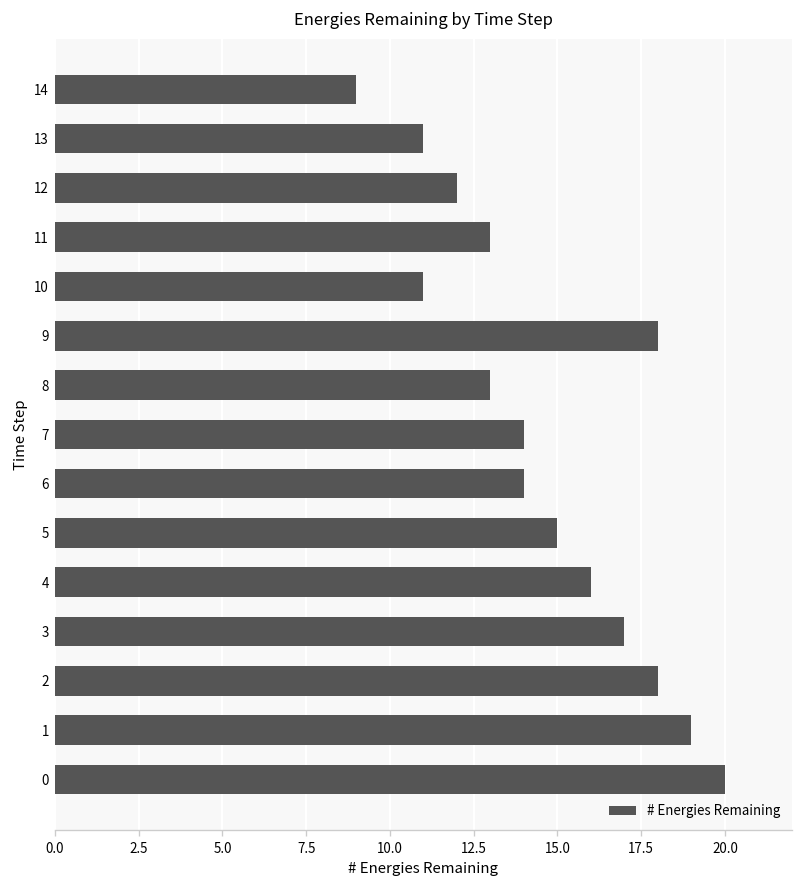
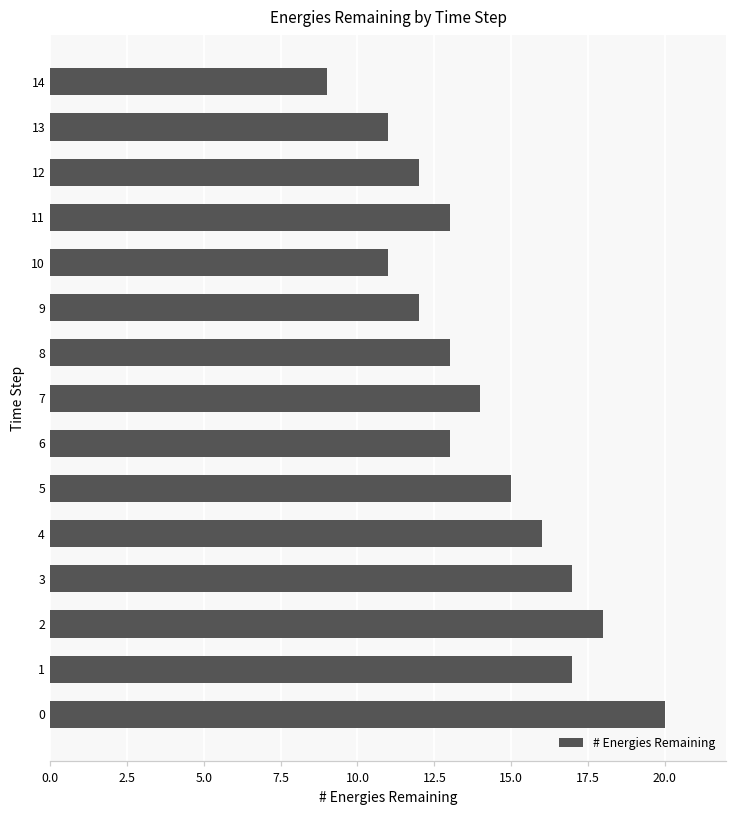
  {
    "14": 9,
    "13": 11,
    "12": 12,
    "11": 13,
    "10": 11,
-   "9": 18,
+   "9": 12,
    "8": 13,
    "7": 14,
-   "6": 14,
+   "6": 13,
    "5": 15,
    "4": 16,
    "3": 17,
    "2": 18,
-   "1": 19,
+   "1": 17,
    "0": 20
  }
